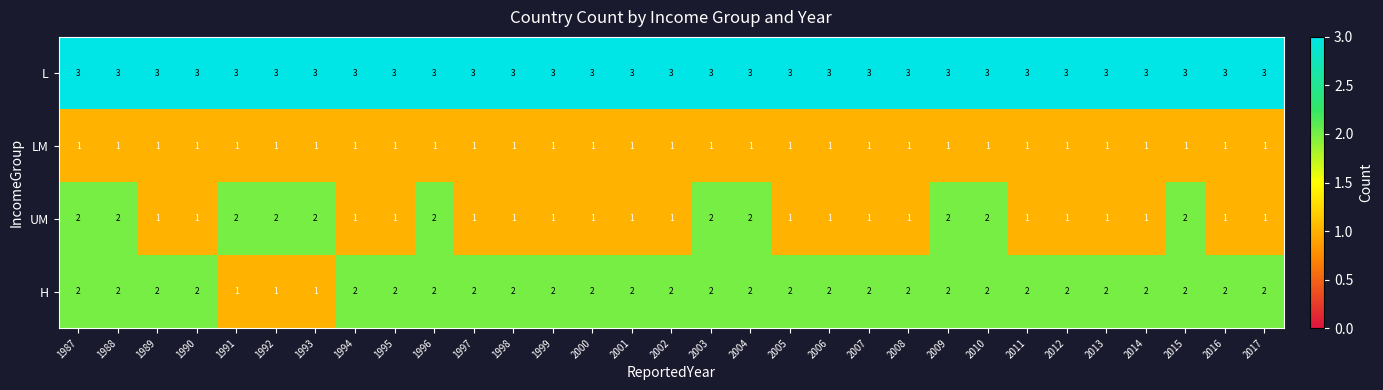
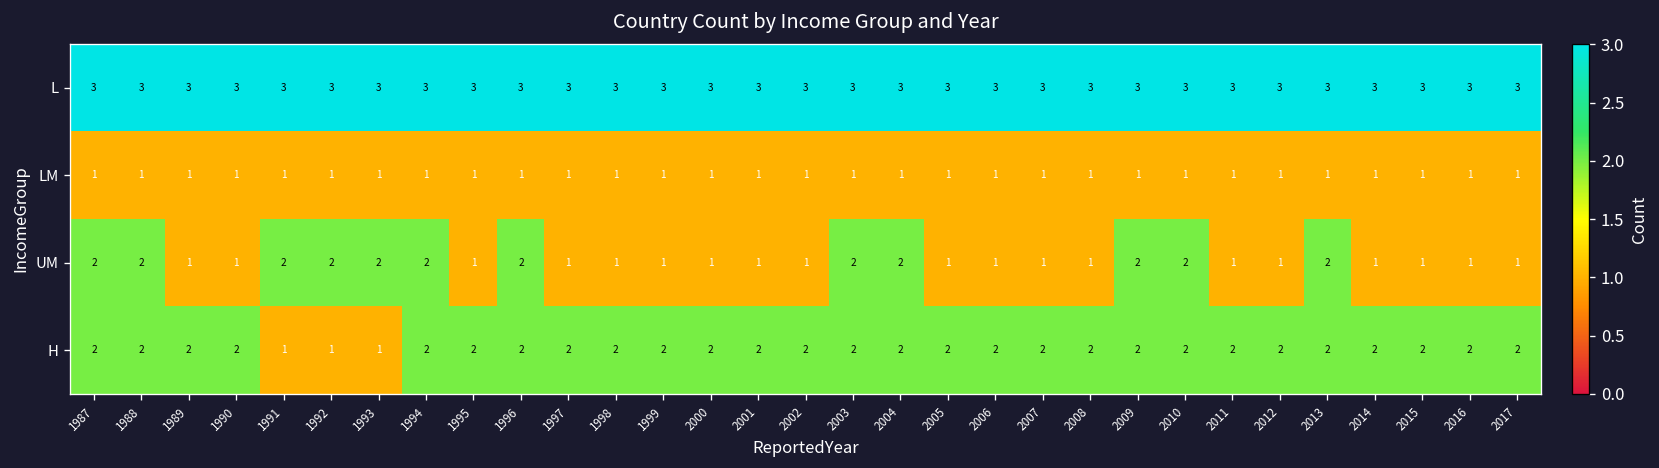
  {
    "L": {
      "1987": 3,
      "1988": 3,
      "1989": 3,
      "1990": 3,
      "1991": 3,
      "1992": 3,
      "1993": 3,
      "1994": 3,
      "1995": 3,
      "1996": 3,
      "1997": 3,
      "1998": 3,
      "1999": 3,
      "2000": 3,
      "2001": 3,
      "2002": 3,
      "2003": 3,
      "2004": 3,
      "2005": 3,
      "2006": 3,
      "2007": 3,
      "2008": 3,
      "2009": 3,
      "2010": 3,
      "2011": 3,
      "2012": 3,
      "2013": 3,
      "2014": 3,
      "2015": 3,
      "2016": 3,
      "2017": 3
    },
    "LM": {
      "1987": 1,
      "1988": 1,
      "1989": 1,
      "1990": 1,
      "1991": 1,
      "1992": 1,
      "1993": 1,
      "1994": 1,
      "1995": 1,
      "1996": 1,
      "1997": 1,
      "1998": 1,
      "1999": 1,
      "2000": 1,
      "2001": 1,
      "2002": 1,
      "2003": 1,
      "2004": 1,
      "2005": 1,
      "2006": 1,
      "2007": 1,
      "2008": 1,
      "2009": 1,
      "2010": 1,
      "2011": 1,
      "2012": 1,
      "2013": 1,
      "2014": 1,
      "2015": 1,
      "2016": 1,
      "2017": 1
    },
    "UM": {
      "1987": 2,
      "1988": 2,
      "1989": 1,
      "1990": 1,
      "1991": 2,
      "1992": 2,
      "1993": 2,
-     "1994": 1,
+     "1994": 2,
      "1995": 1,
      "1996": 2,
      "1997": 1,
      "1998": 1,
      "1999": 1,
      "2000": 1,
      "2001": 1,
      "2002": 1,
      "2003": 2,
      "2004": 2,
      "2005": 1,
      "2006": 1,
      "2007": 1,
      "2008": 1,
      "2009": 2,
      "2010": 2,
      "2011": 1,
      "2012": 1,
-     "2013": 1,
+     "2013": 2,
      "2014": 1,
-     "2015": 2,
+     "2015": 1,
      "2016": 1,
      "2017": 1
    },
    "H": {
      "1987": 2,
      "1988": 2,
      "1989": 2,
      "1990": 2,
      "1991": 1,
      "1992": 1,
      "1993": 1,
      "1994": 2,
      "1995": 2,
      "1996": 2,
      "1997": 2,
      "1998": 2,
      "1999": 2,
      "2000": 2,
      "2001": 2,
      "2002": 2,
      "2003": 2,
      "2004": 2,
      "2005": 2,
      "2006": 2,
      "2007": 2,
      "2008": 2,
      "2009": 2,
      "2010": 2,
      "2011": 2,
      "2012": 2,
      "2013": 2,
      "2014": 2,
      "2015": 2,
      "2016": 2,
      "2017": 2
    }
  }
